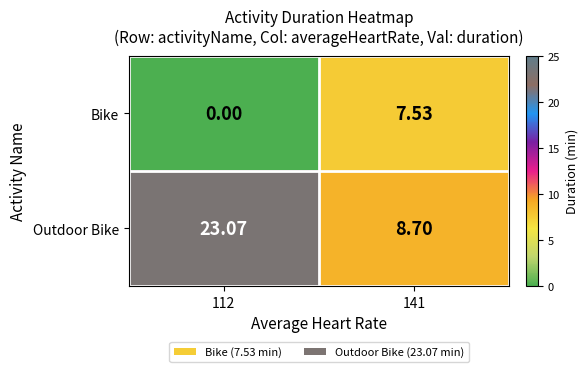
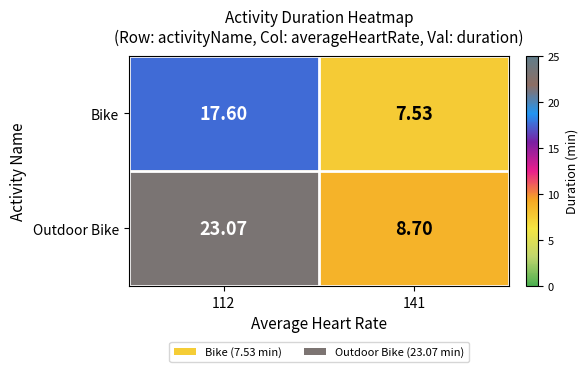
  {
    "Bike": {
-     "112": 0.00,
+     "112": 17.60,
      "141": 7.53
    },
    "Outdoor Bike": {
      "112": 23.07,
      "141": 8.70
    }
  }
